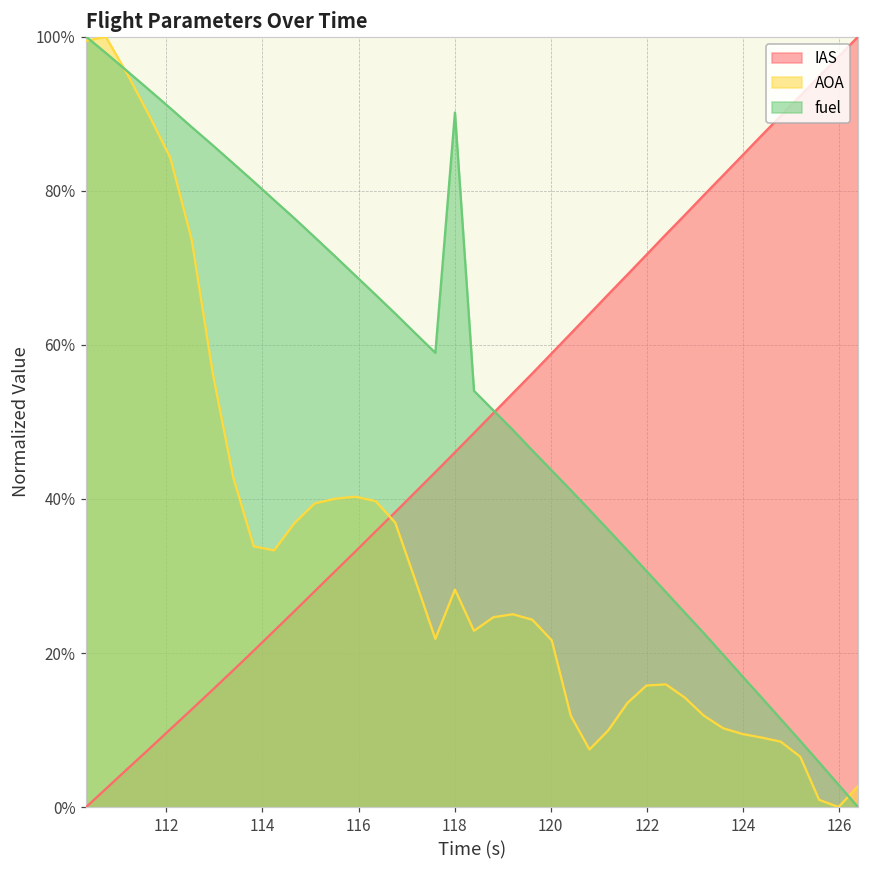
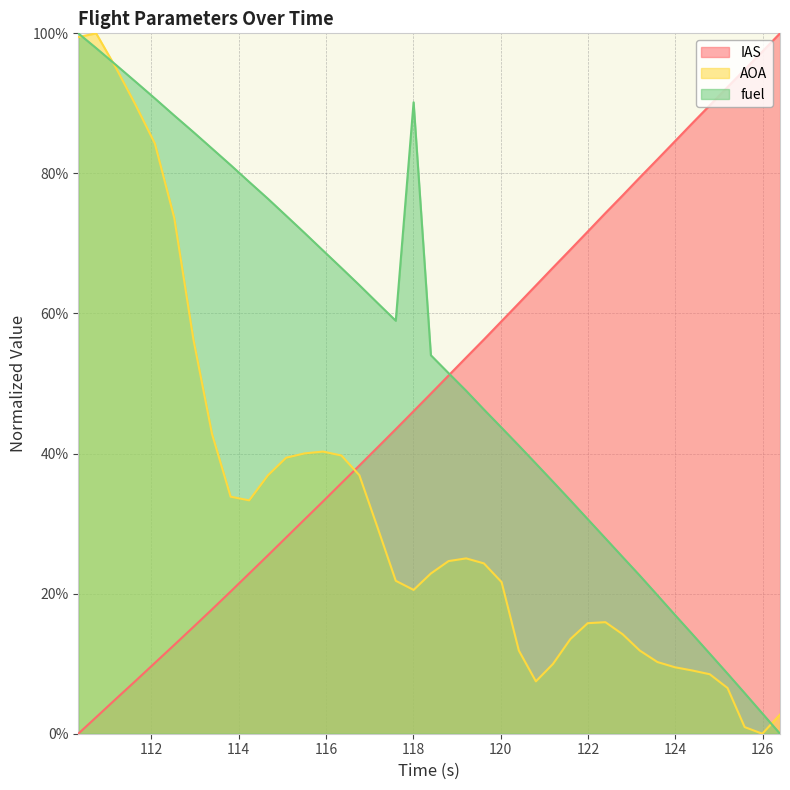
  {
    "IAS": {
      "118": "46%"
    },
    "AOA": {
-     "118": "28%"
+     "118": "21%"
    },
    "fuel": {
      "118": "90%"
    }
  }
